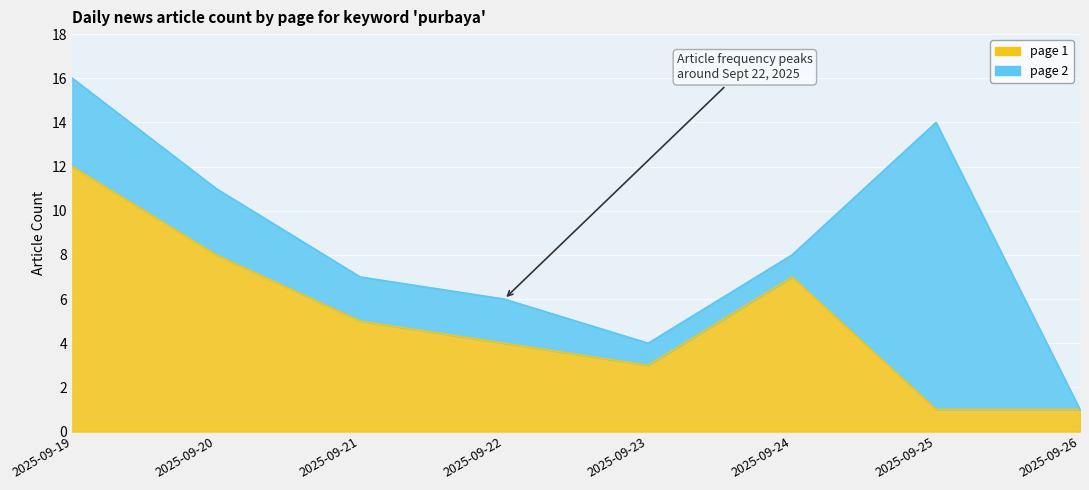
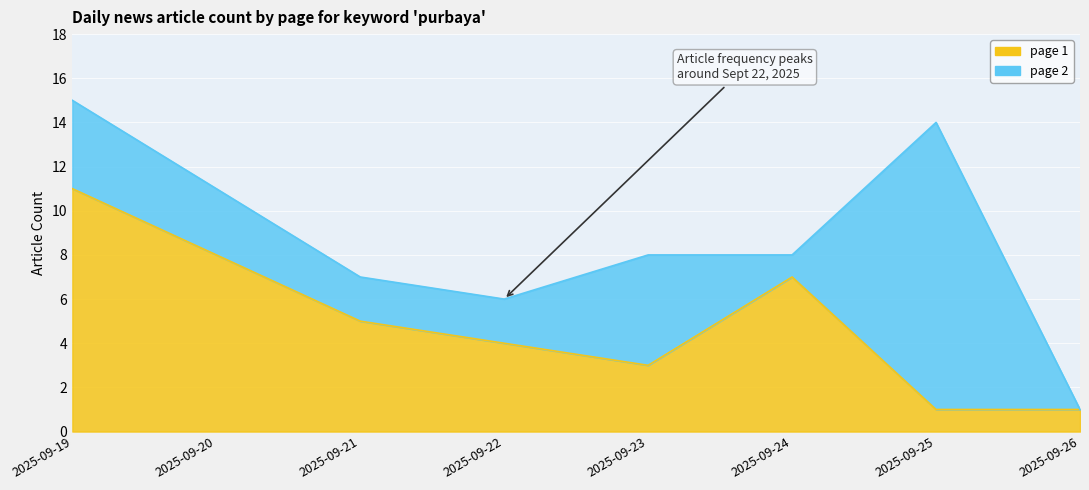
  {
    "page 1": {
-     "2025-09-19": 12,
+     "2025-09-19": 11,
      "2025-09-20": 8,
      "2025-09-21": 5,
      "2025-09-22": 4,
      "2025-09-23": 3,
      "2025-09-25": 1
    },
    "page 2": {
      "2025-09-19": 4,
      "2025-09-20": 3,
      "2025-09-21": 2,
      "2025-09-22": 2,
-     "2025-09-23": 1,
+     "2025-09-23": 5,
      "2025-09-25": 13
    }
  }
